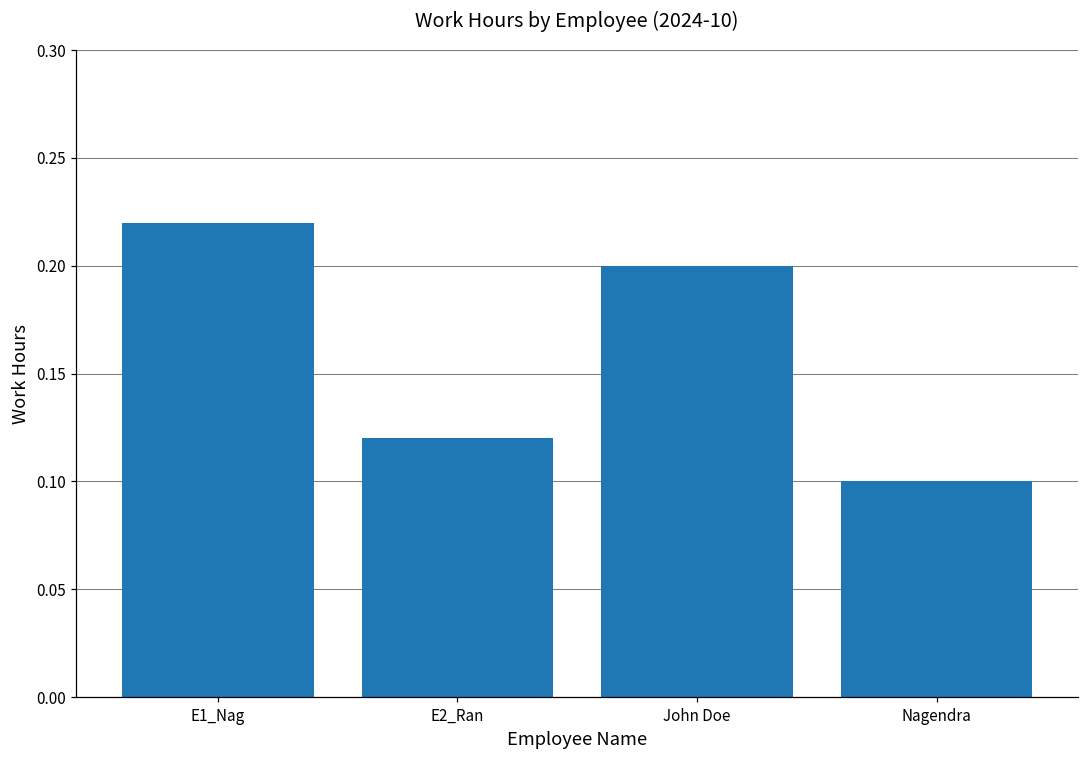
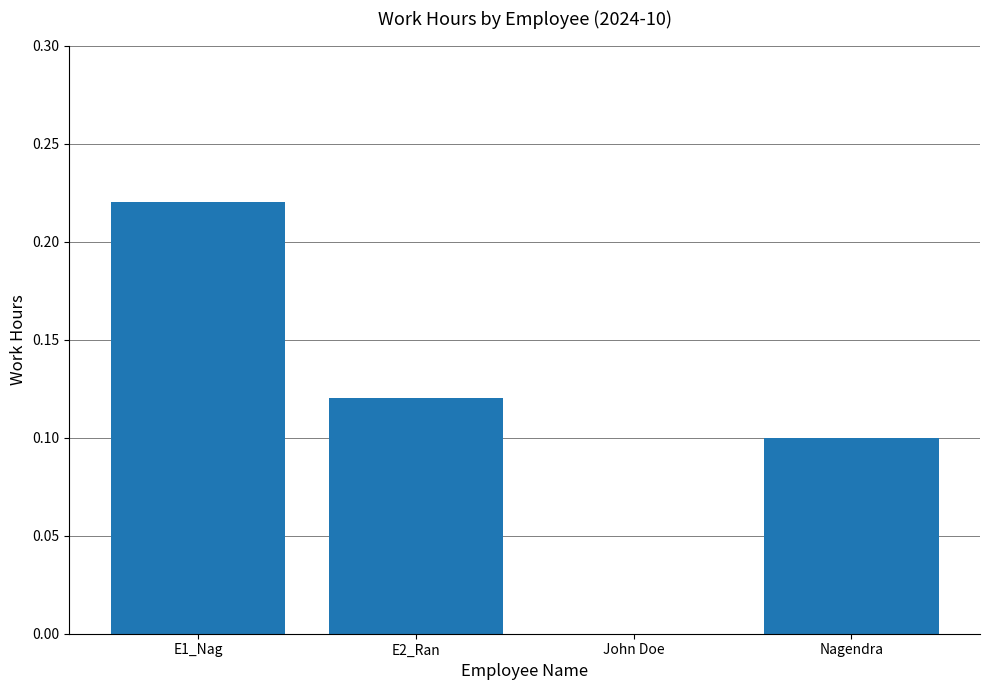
  {
    "E1_Nag": 0.220,
    "E2_Ran": 0.120,
-   "John Doe": 0.2,
+   "John Doe": 0.0,
    "Nagendra": 0.1
  }
